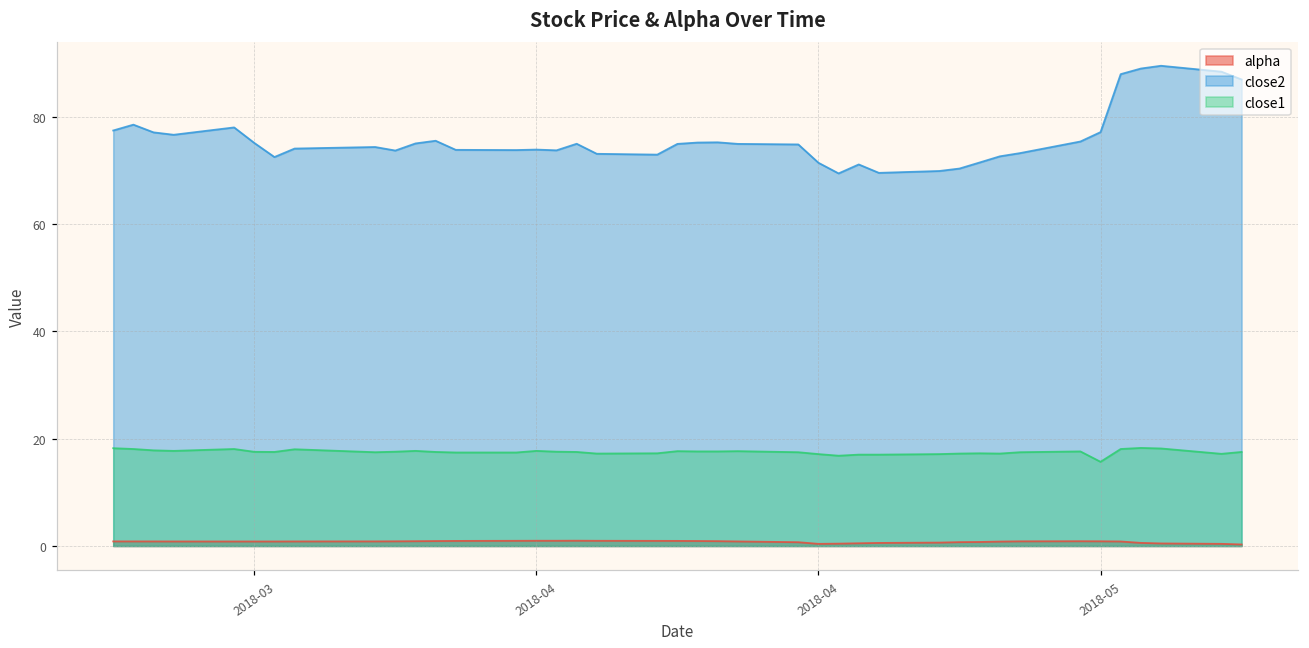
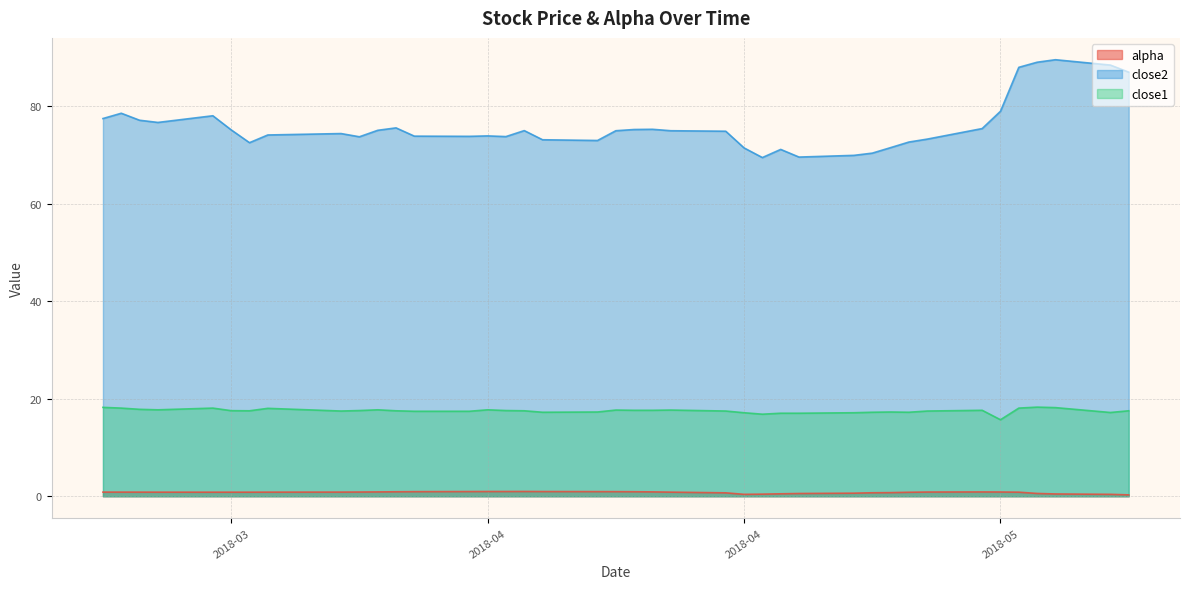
  {
    "alpha": {
      "2018-03": 1,
      "2018-05": 1
    },
    "close2": {
      "2018-03": 75,
-     "2018-05": 77
+     "2018-05": 79
    },
    "close1": {
      "2018-03": 18,
      "2018-05": 16
    }
  }
